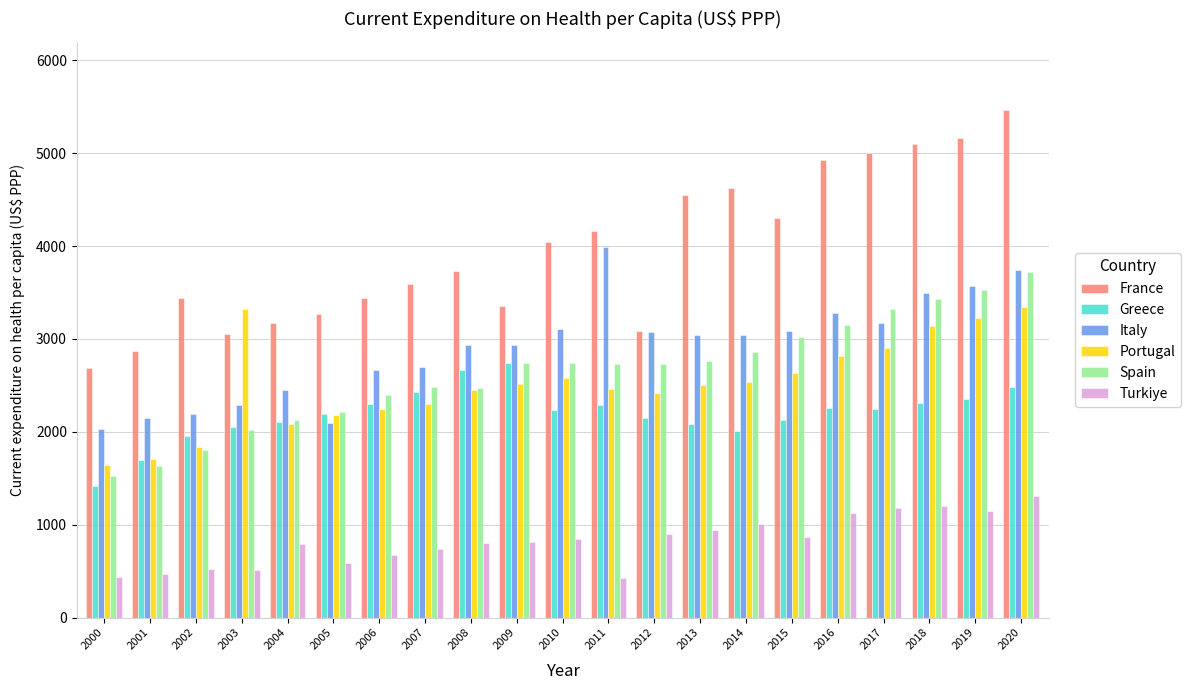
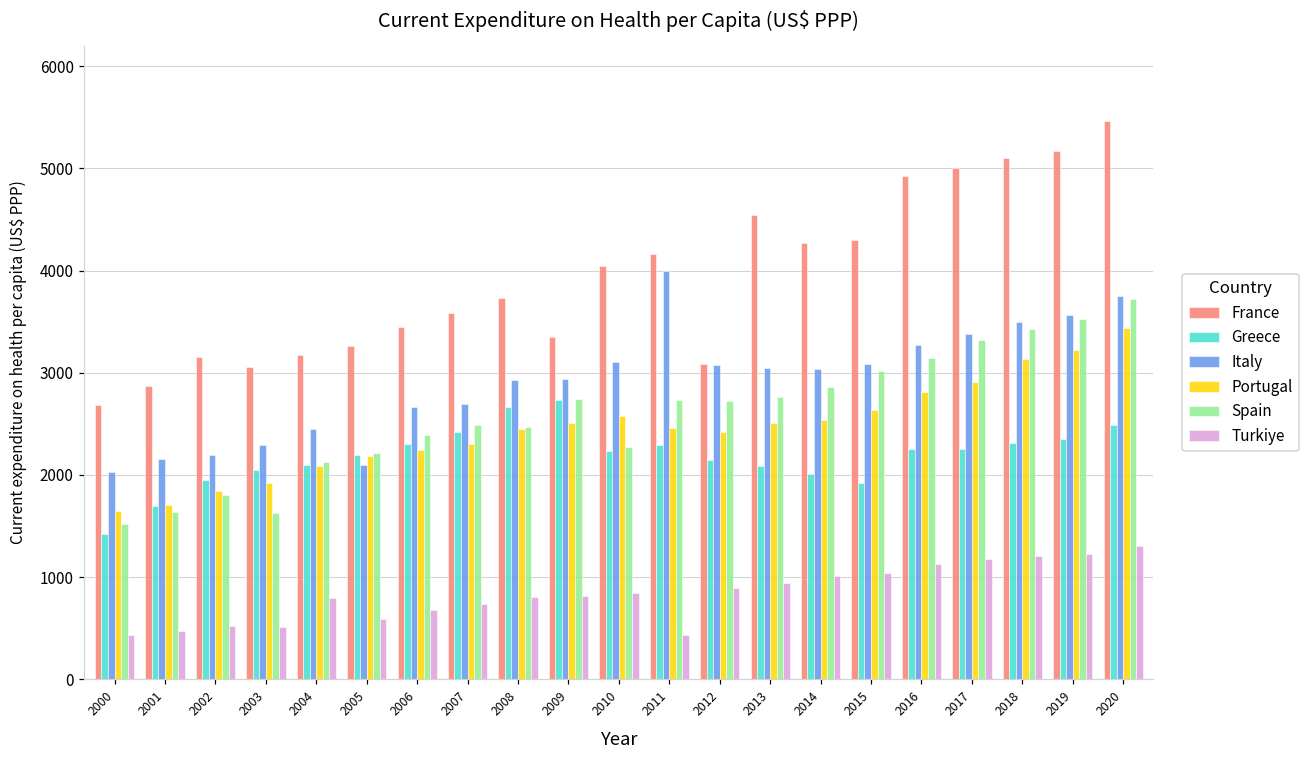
  {
    "France": {
      "2000": 2700,
      "2001": 2900,
-     "2002": 3400,
+     "2002": 3200,
      "2003": 3100,
      "2004": 3200,
      "2005": 3300,
      "2006": 3400,
      "2007": 3600,
      "2008": 3700,
      "2009": 3400,
      "2010": 4000,
      "2011": 4200,
      "2012": 3100,
      "2013": 4500,
-     "2014": 4600,
+     "2014": 4300,
      "2015": 4300,
      "2016": 4900,
      "2017": 5000,
      "2018": 5100,
      "2019": 5200,
      "2020": 5500
    },
    "Greece": {
      "2000": 1400,
      "2001": 1700,
      "2002": 2000,
      "2003": 2000,
      "2004": 2100,
      "2005": 2200,
      "2006": 2300,
      "2007": 2400,
      "2008": 2700,
      "2009": 2700,
      "2010": 2200,
      "2011": 2300,
      "2012": 2100,
      "2013": 2100,
      "2014": 2000,
-     "2015": 2100,
+     "2015": 1900,
      "2016": 2300,
      "2017": 2300,
      "2018": 2300,
      "2019": 2300,
      "2020": 2500
    },
    "Italy": {
      "2000": 2000,
      "2001": 2200,
      "2002": 2200,
      "2003": 2300,
      "2004": 2500,
      "2005": 2100,
      "2006": 2700,
      "2007": 2700,
      "2008": 2900,
      "2009": 2900,
      "2010": 3100,
      "2011": 4000,
      "2012": 3100,
      "2013": 3000,
      "2014": 3000,
      "2015": 3100,
      "2016": 3300,
-     "2017": 3200,
+     "2017": 3400,
      "2018": 3500,
      "2019": 3600,
      "2020": 3700
    },
    "Portugal": {
      "2000": 1600,
      "2001": 1700,
      "2002": 1800,
-     "2003": 3300,
+     "2003": 1900,
      "2004": 2100,
      "2005": 2200,
      "2006": 2200,
      "2007": 2300,
      "2008": 2400,
      "2009": 2500,
      "2010": 2600,
      "2011": 2500,
      "2012": 2400,
      "2013": 2500,
      "2014": 2500,
      "2015": 2600,
      "2016": 2800,
      "2017": 2900,
      "2018": 3100,
      "2019": 3200,
-     "2020": 3300
+     "2020": 3400
    },
    "Spain": {
      "2000": 1500,
      "2001": 1600,
      "2002": 1800,
-     "2003": 2000,
+     "2003": 1600,
      "2004": 2100,
      "2005": 2200,
      "2006": 2400,
      "2007": 2500,
      "2008": 2500,
      "2009": 2700,
-     "2010": 2700,
+     "2010": 2300,
      "2011": 2700,
      "2012": 2700,
      "2013": 2800,
      "2014": 2900,
      "2015": 3000,
      "2016": 3100,
      "2017": 3300,
      "2018": 3400,
      "2019": 3500,
      "2020": 3700
    },
    "Turkiye": {
      "2000": 400,
      "2001": 500,
      "2002": 500,
      "2003": 500,
      "2004": 800,
      "2005": 600,
      "2006": 700,
      "2007": 700,
      "2008": 800,
      "2009": 800,
      "2010": 800,
      "2011": 400,
      "2012": 900,
      "2013": 900,
      "2014": 1000,
-     "2015": 900,
+     "2015": 1000,
      "2016": 1100,
      "2017": 1200,
      "2018": 1200,
-     "2019": 1100,
+     "2019": 1200,
      "2020": 1300
    }
  }
